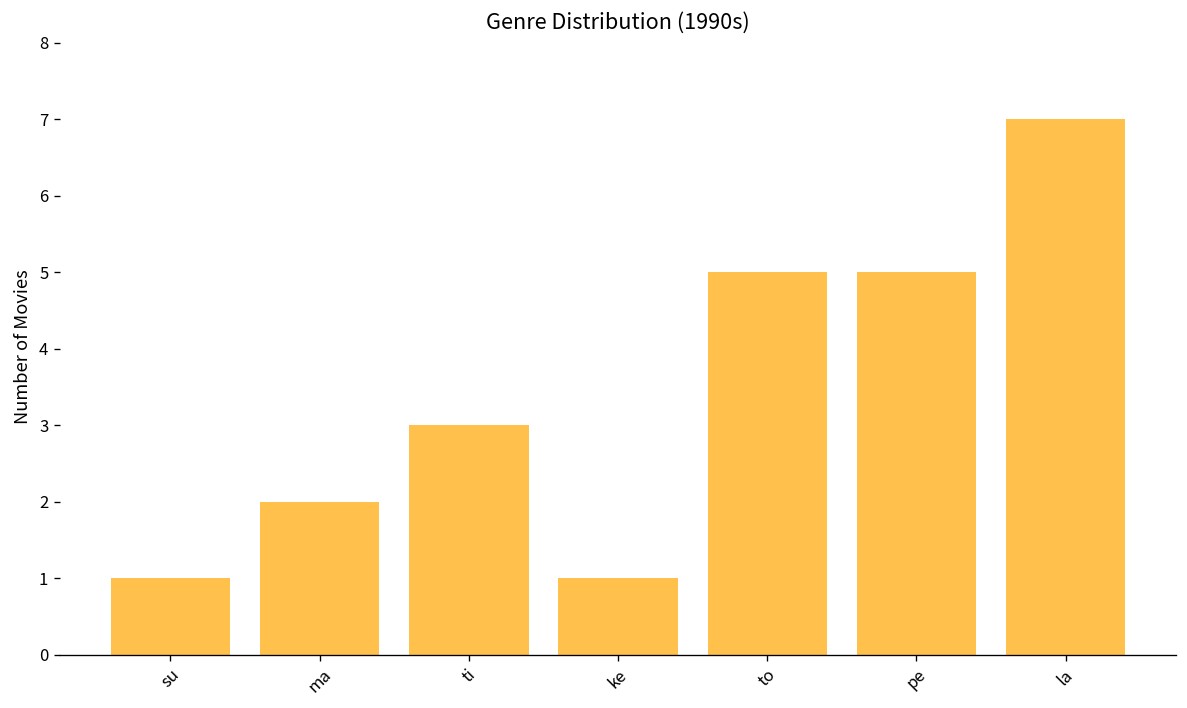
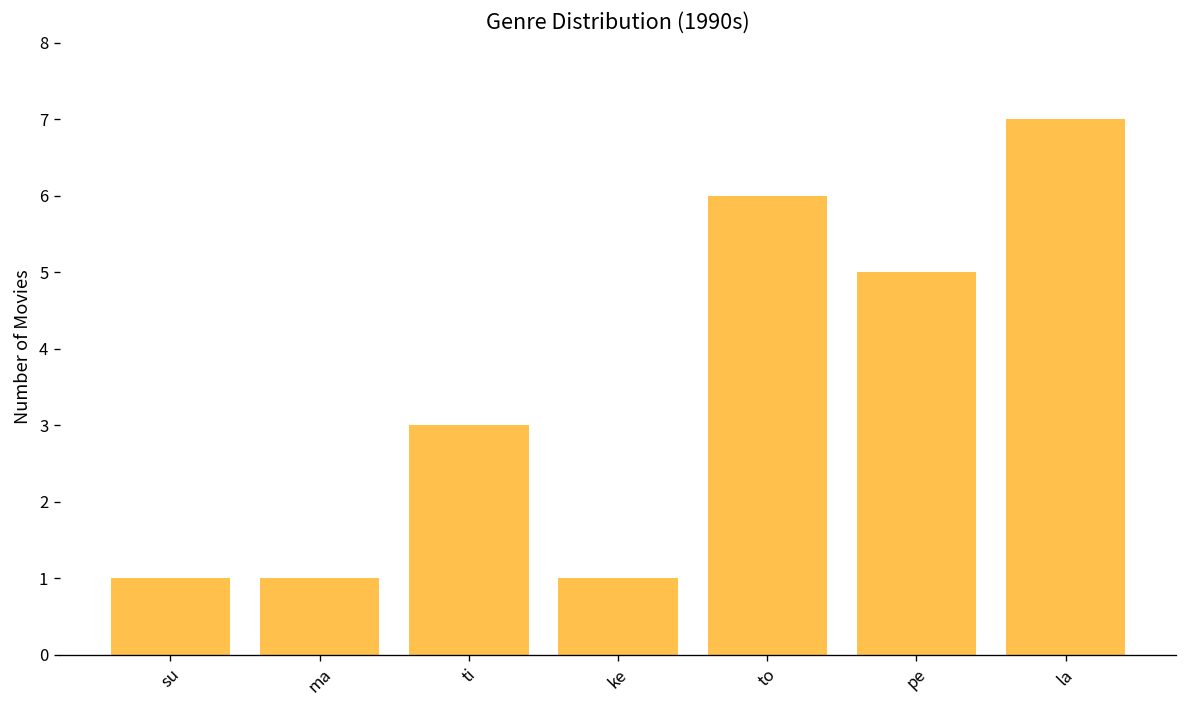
  {
    "su": 1,
-   "ma": 2,
+   "ma": 1,
    "ti": 3,
    "ke": 1,
-   "to": 5,
+   "to": 6,
    "pe": 5,
    "la": 7
  }
